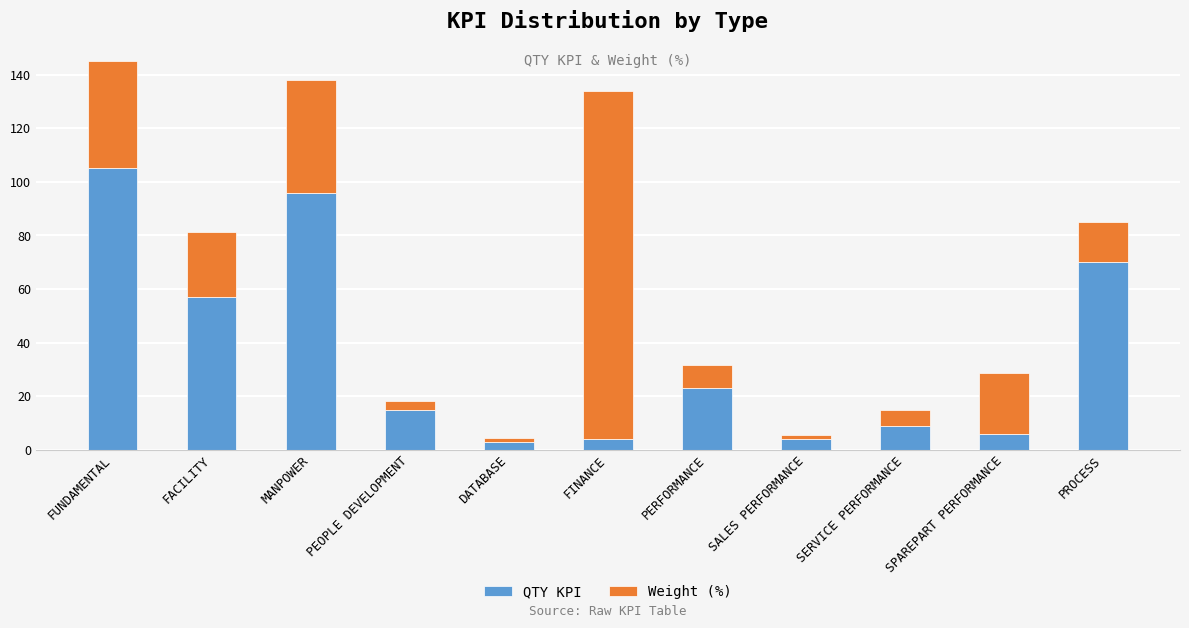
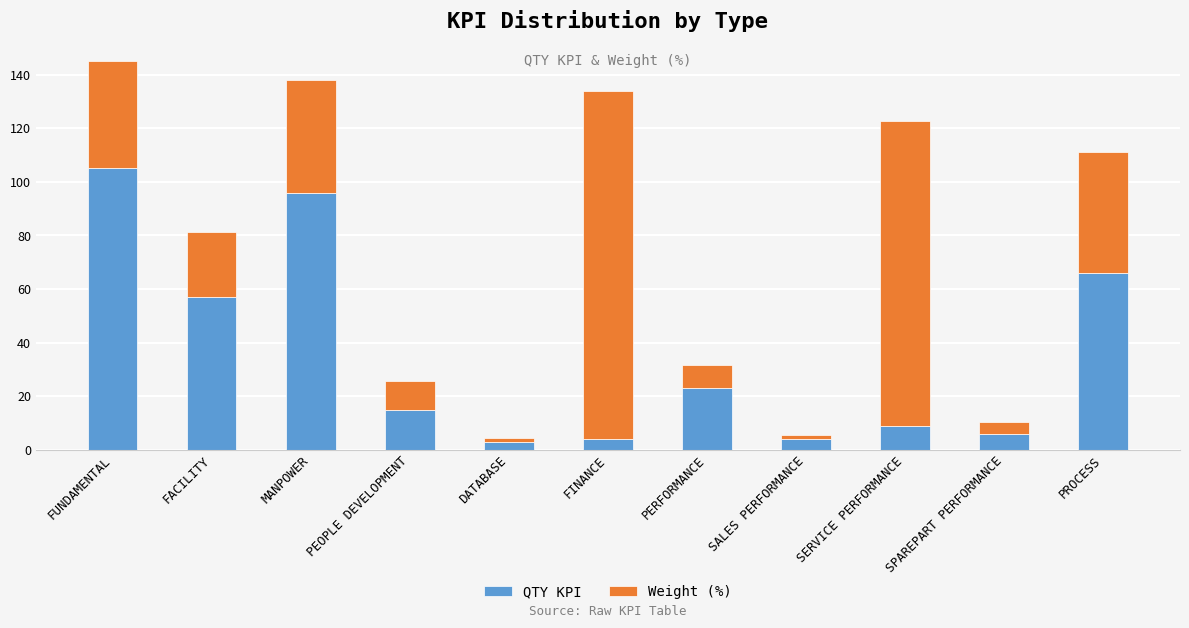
  {
    "QTY KPI": {
      "FUNDAMENTAL": 105,
      "FACILITY": 57,
      "MANPOWER": 96,
      "PEOPLE DEVELOPMENT": 15,
      "DATABASE": 3,
      "FINANCE": 4,
      "PERFORMANCE": 23,
      "SALES PERFORMANCE": 4,
      "SERVICE PERFORMANCE": 9,
      "SPAREPART PERFORMANCE": 6,
-     "PROCESS": 70
+     "PROCESS": 66
    },
    "Weight (%)": {
      "FUNDAMENTAL": 40,
      "FACILITY": 24,
      "MANPOWER": 42,
-     "PEOPLE DEVELOPMENT": 3,
+     "PEOPLE DEVELOPMENT": 11,
      "DATABASE": 1,
      "FINANCE": 130,
      "PERFORMANCE": 9,
      "SALES PERFORMANCE": 2,
-     "SERVICE PERFORMANCE": 6,
-     "SPAREPART PERFORMANCE": 23,
-     "PROCESS": 15
+     "SERVICE PERFORMANCE": 114,
+     "SPAREPART PERFORMANCE": 5,
+     "PROCESS": 45
    }
  }
